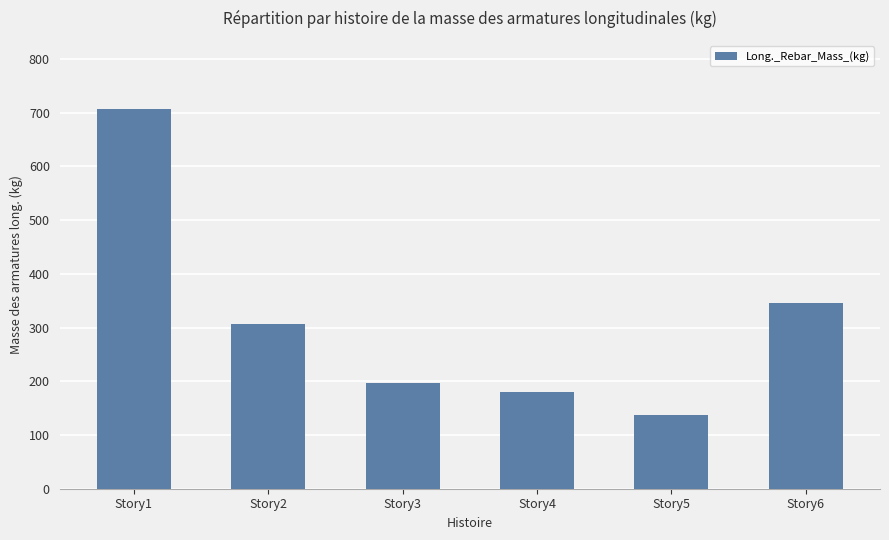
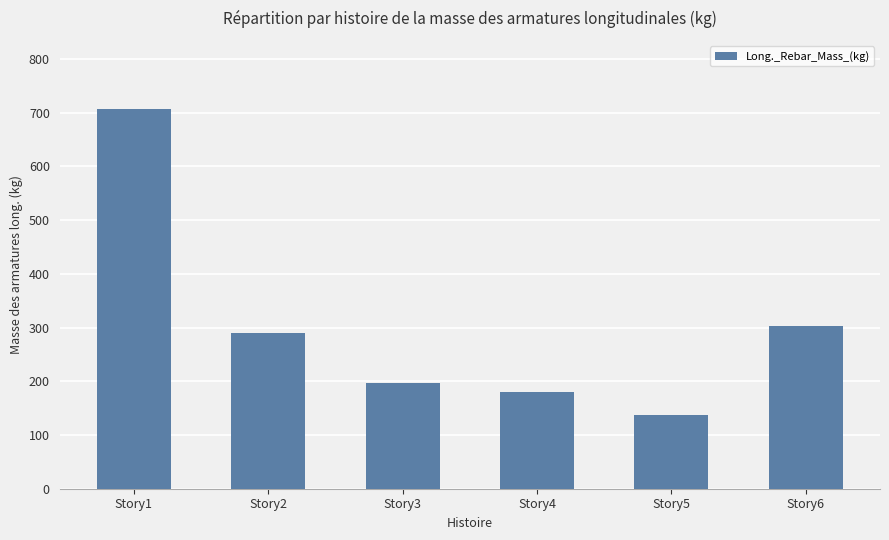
  {
    "Story1": 710,
-   "Story2": 310,
+   "Story2": 290,
    "Story3": 200,
    "Story4": 180,
    "Story5": 140,
-   "Story6": 350
+   "Story6": 300
  }
